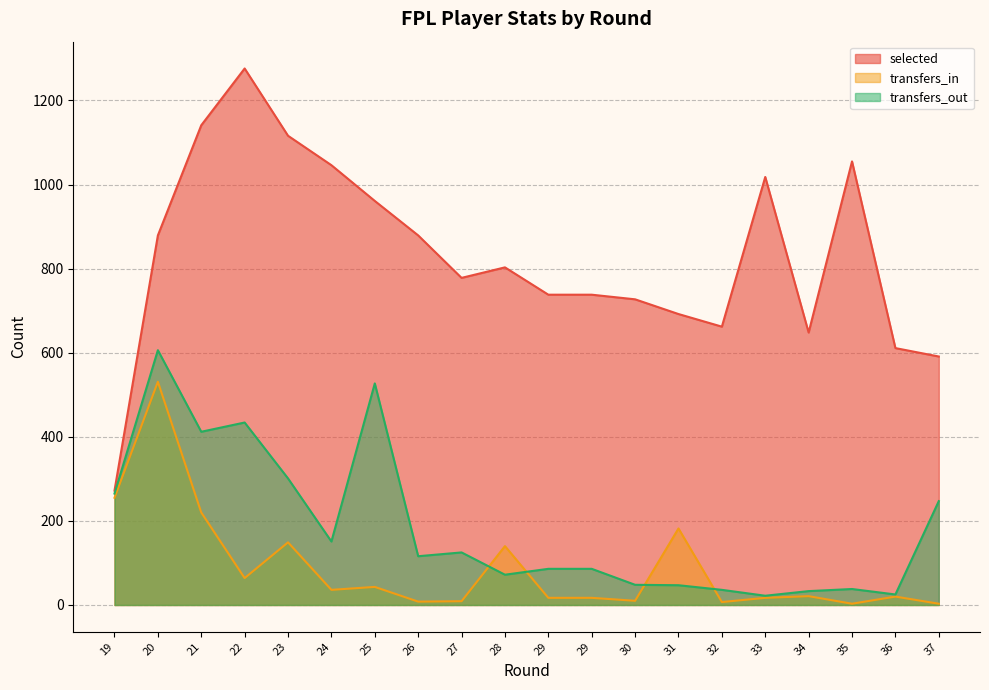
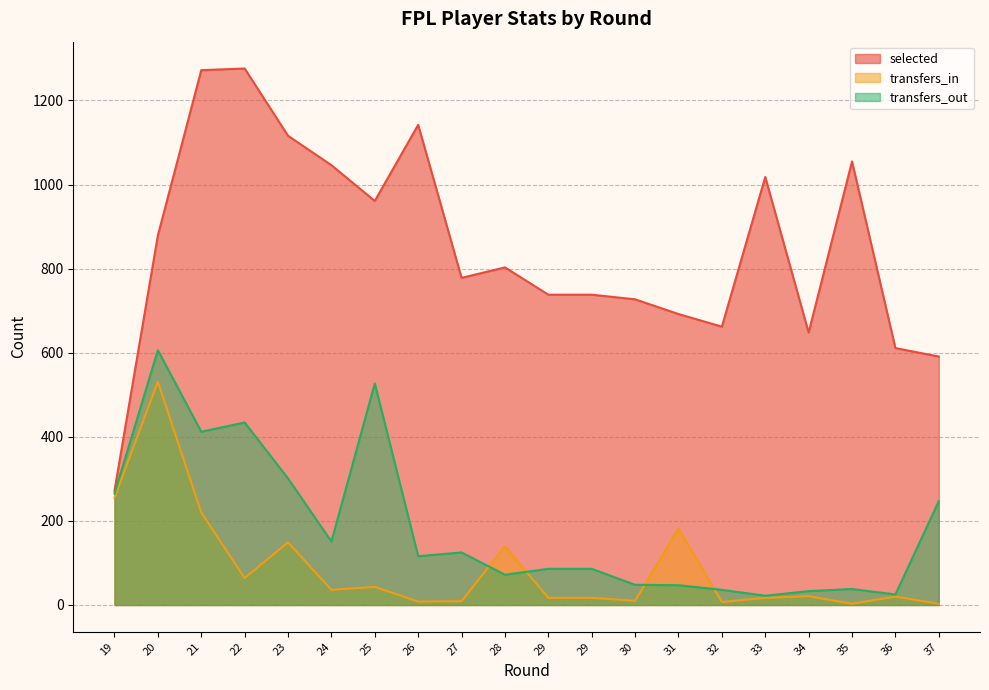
  {
    "selected": {
      "19": 270,
      "20": 880,
-     "21": 1140,
+     "21": 1270,
      "22": 1280,
      "23": 1120,
      "24": 1050,
      "25": 960,
-     "26": 880,
+     "26": 1140,
      "27": 780,
      "28": 800,
      "30": 730,
      "31": 690,
      "32": 660,
      "33": 1020,
      "34": 650,
      "35": 1060,
      "36": 610,
      "37": 590
    },
    "transfers_in": {
      "19": 260,
      "20": 530,
      "21": 220,
      "22": 60,
      "23": 150,
      "24": 40,
      "25": 40,
      "26": 10,
      "27": 10,
      "28": 140,
      "30": 10,
      "31": 180,
      "32": 10,
      "34": 20,
      "35": 0,
      "37": 0
    },
    "transfers_out": {
      "19": 270,
      "20": 610,
      "21": 410,
      "22": 430,
      "23": 300,
      "24": 150,
      "25": 530,
      "26": 120,
      "27": 130,
      "28": 70,
      "30": 50,
      "31": 50,
      "32": 40,
      "34": 30,
      "35": 40,
      "37": 250
    }
  }
